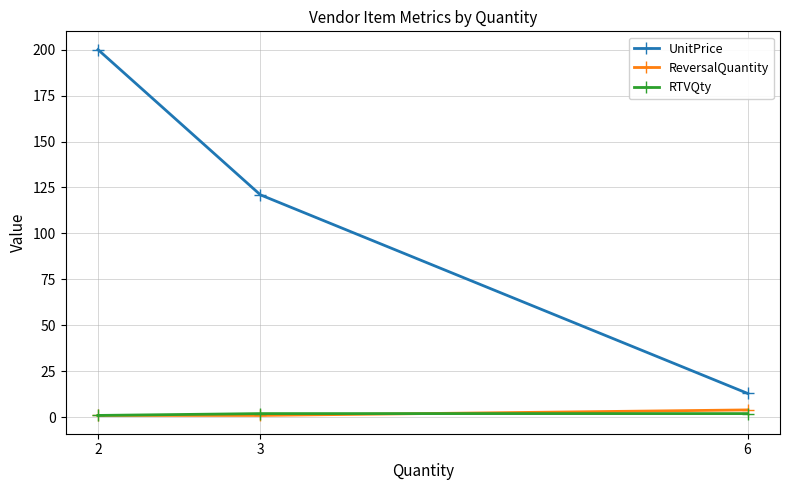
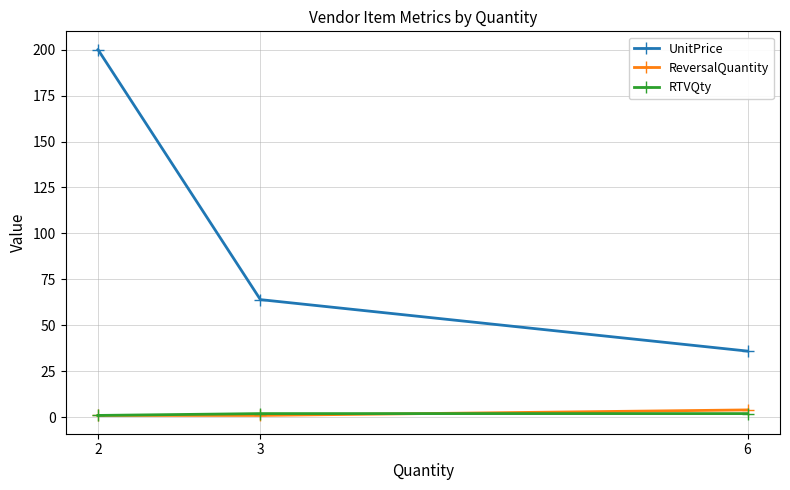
  {
    "UnitPrice": {
      "2": 200,
-     "3": 121,
-     "6": 13
+     "3": 64,
+     "6": 36
    },
    "ReversalQuantity": {
      "6": 4
    },
    "RTVQty": {
      "6": 2
    }
  }
